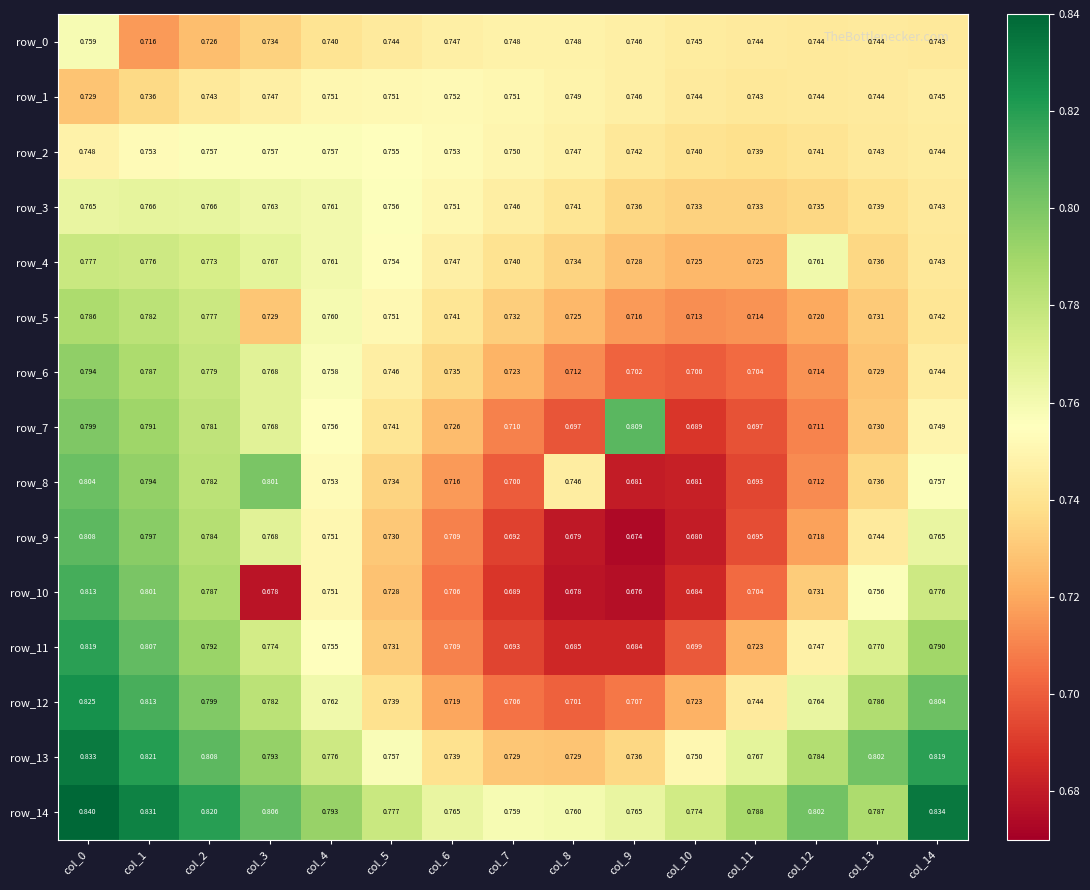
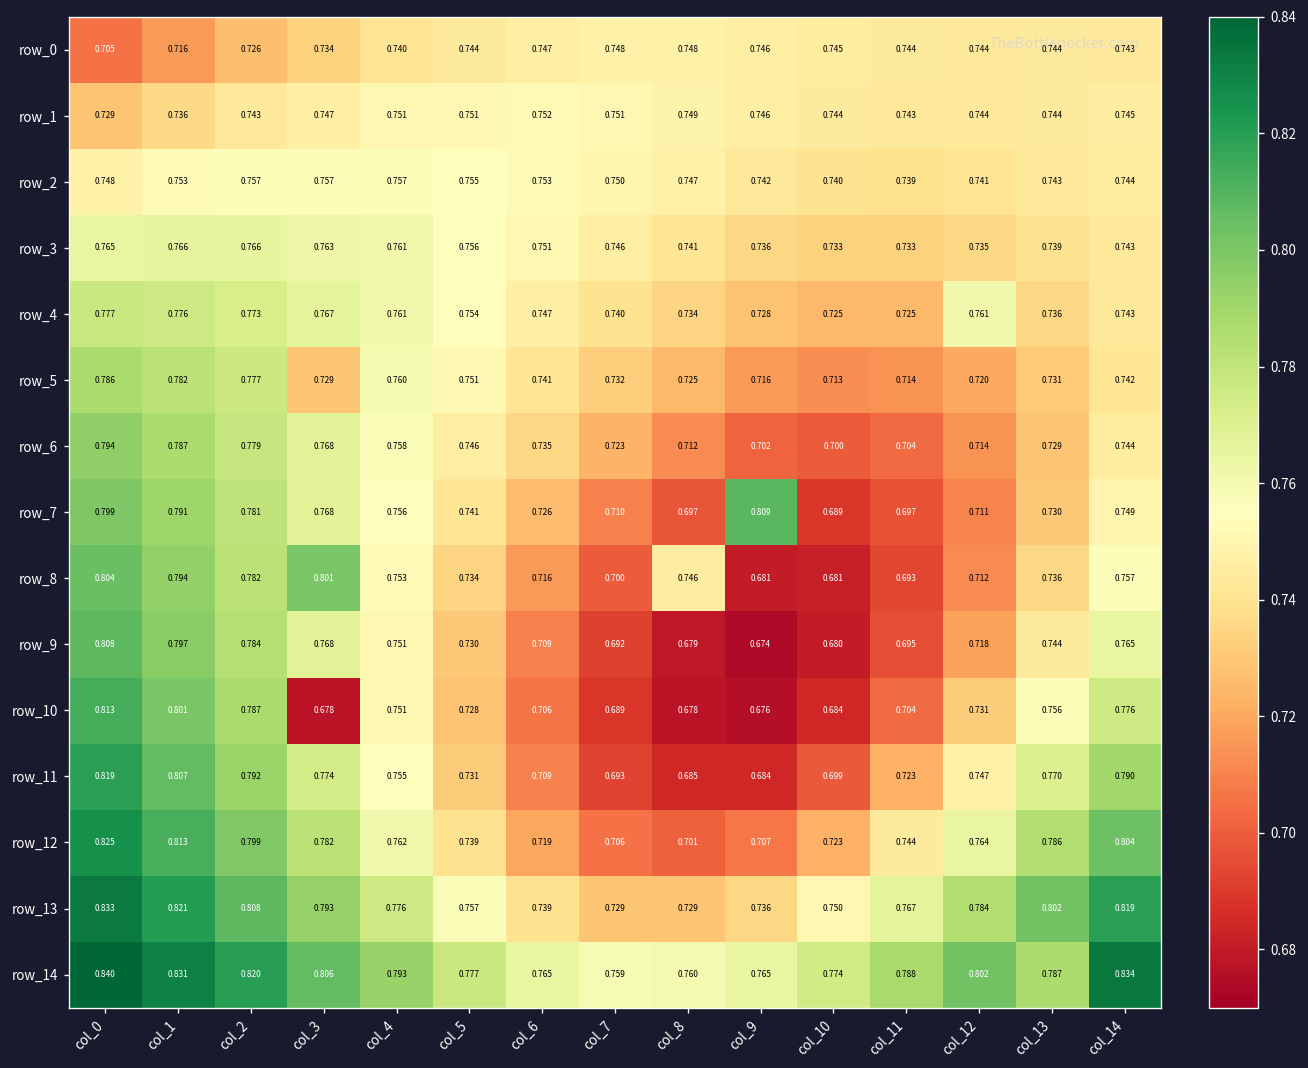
  {
    "row_0": {
-     "col_0": 0.759,
+     "col_0": 0.705,
      "col_1": 0.716,
      "col_2": 0.726,
      "col_3": 0.734,
      "col_4": 0.740,
      "col_5": 0.744,
      "col_6": 0.747,
      "col_7": 0.748,
      "col_8": 0.748,
      "col_9": 0.746,
      "col_10": 0.745,
      "col_11": 0.744,
      "col_12": 0.744
    }
  }
